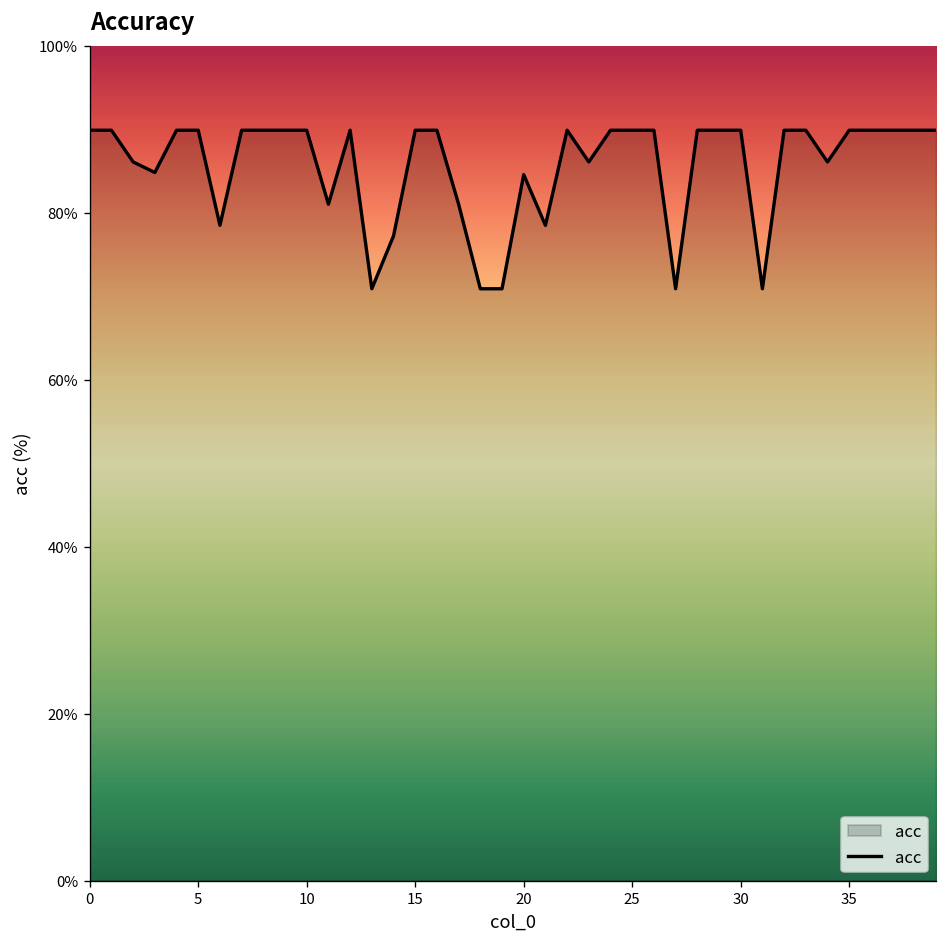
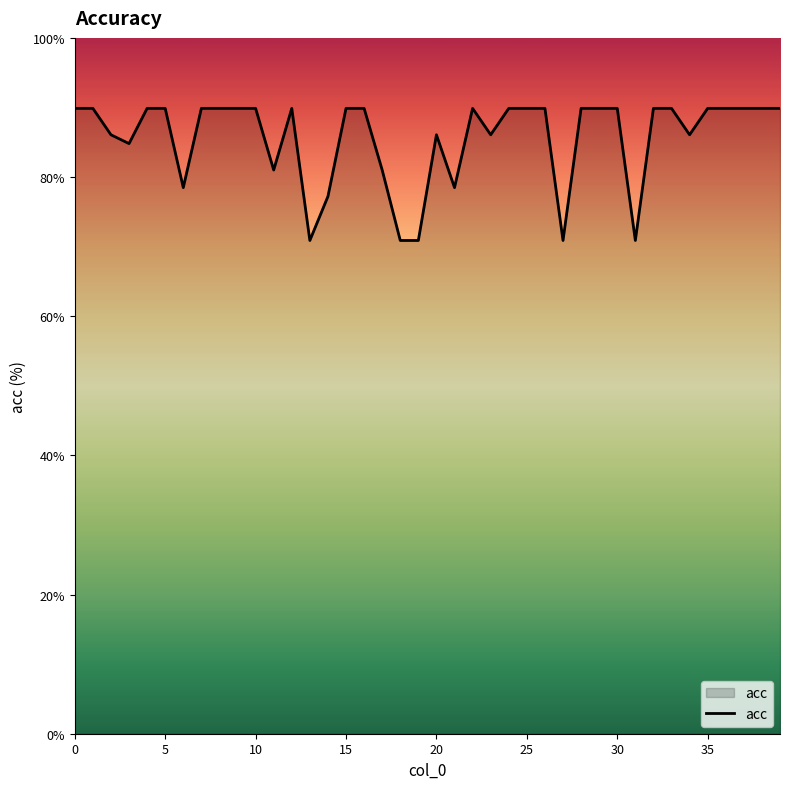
  {
    "0": "90%",
    "5": "90%",
    "10": "90%",
    "15": "90%",
-   "20": "85%",
+   "20": "86%",
    "25": "90%",
    "30": "90%",
    "35": "90%"
  }
